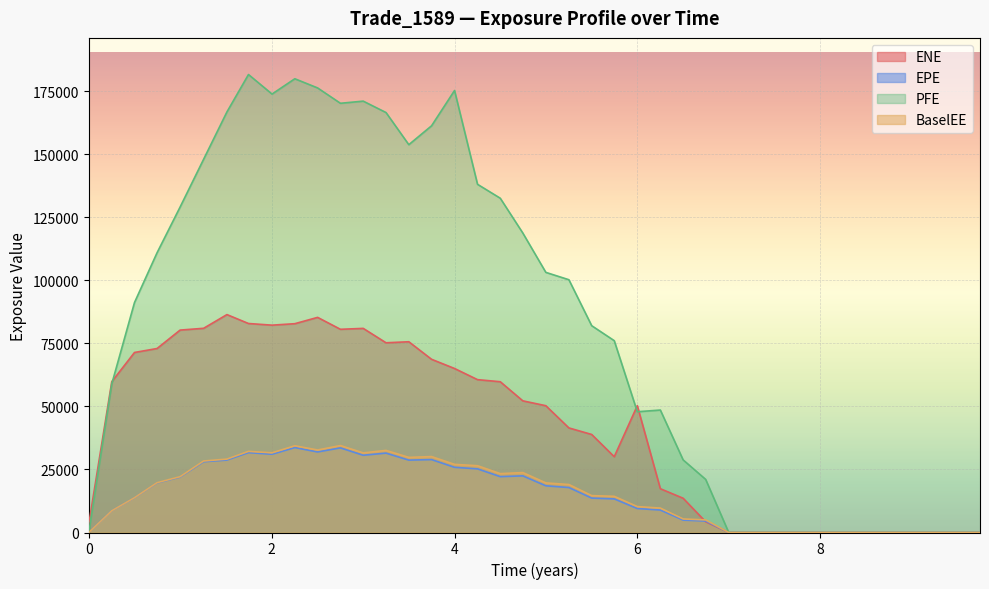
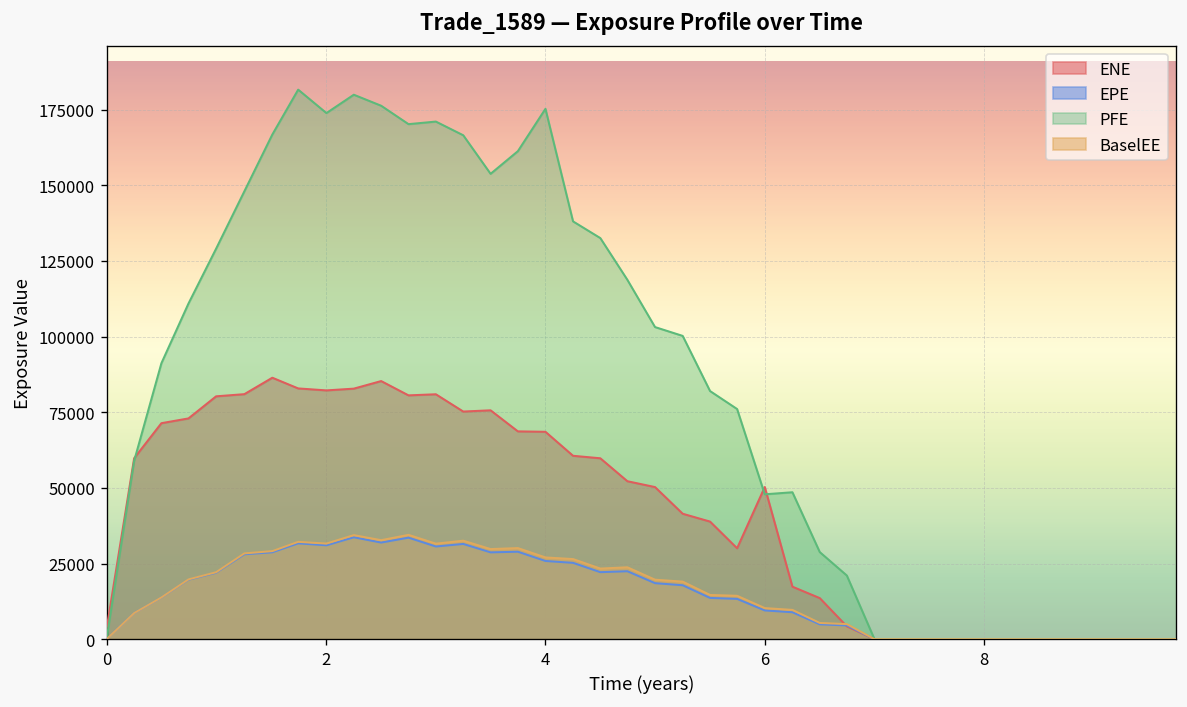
  {
    "ENE": {
      "0": 3000,
      "2": 82000,
-     "4": 65000,
+     "4": 69000,
      "6": 50000
    },
    "EPE": {
      "4": 26000
    },
    "PFE": {
      "2": 174000,
      "4": 175000,
      "6": 48000
    },
    "BaselEE": {
      "4": 27000
    }
  }
